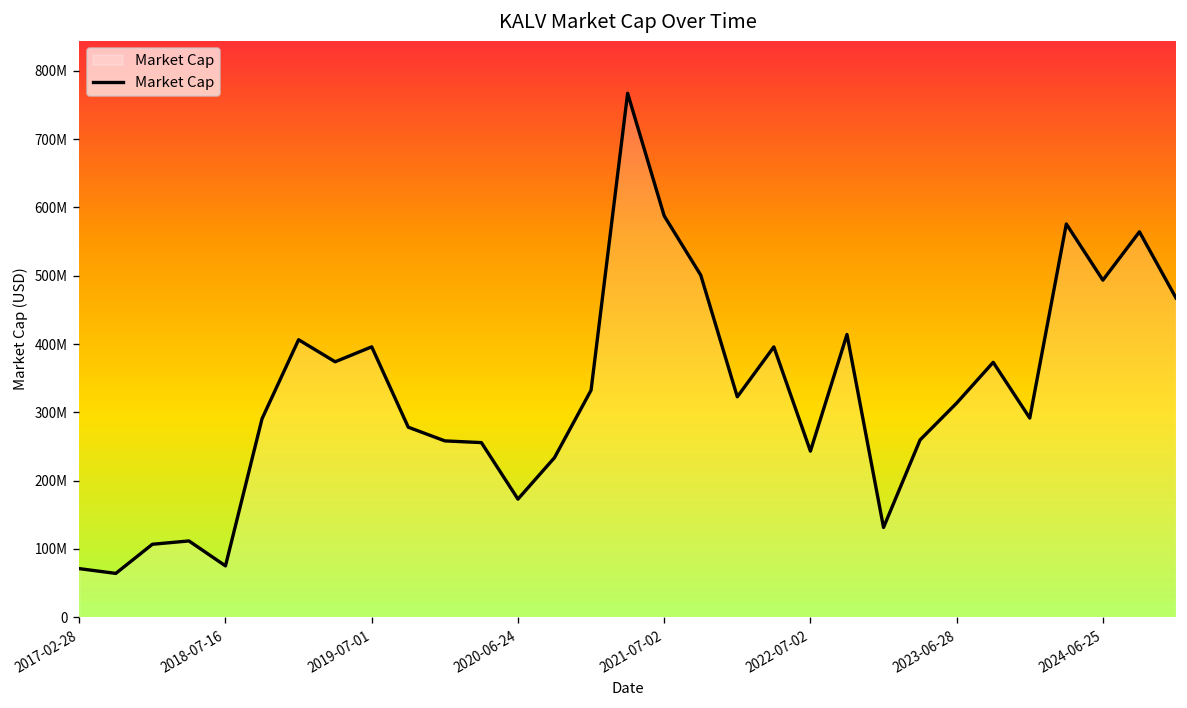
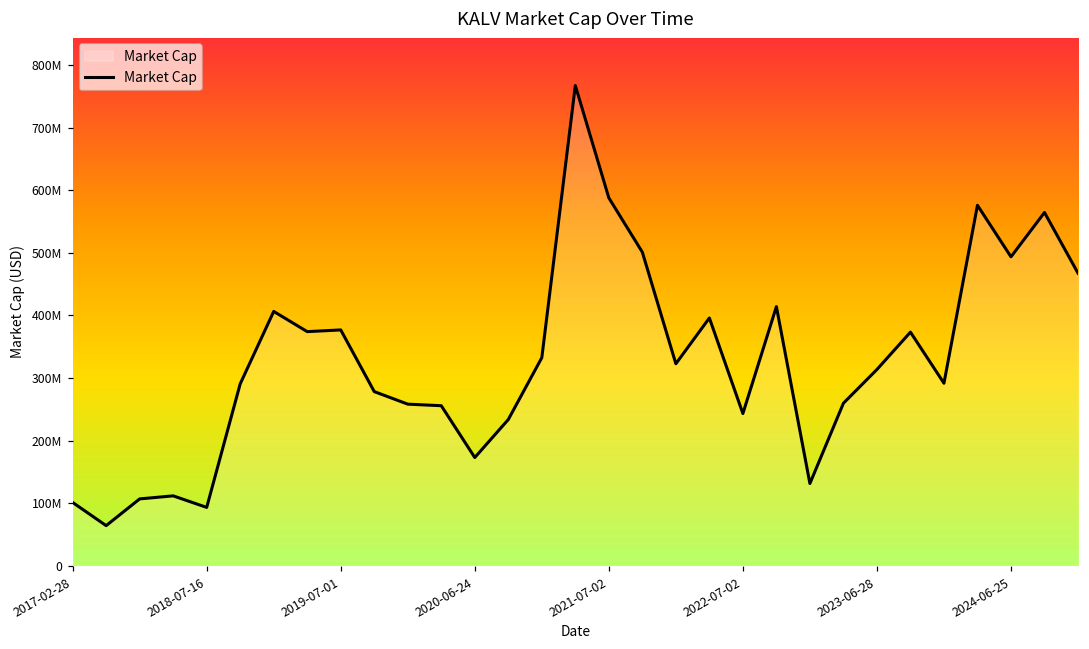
  {
-   "2017-02-28": 70000000,
-   "2018-07-16": 80000000,
-   "2019-07-01": 400000000,
+   "2017-02-28": 100000000,
+   "2018-07-16": 90000000,
+   "2019-07-01": 380000000,
    "2020-06-24": 170000000,
    "2021-07-02": 590000000,
    "2022-07-02": 240000000,
    "2023-06-28": 310000000,
    "2024-06-25": 490000000
  }
